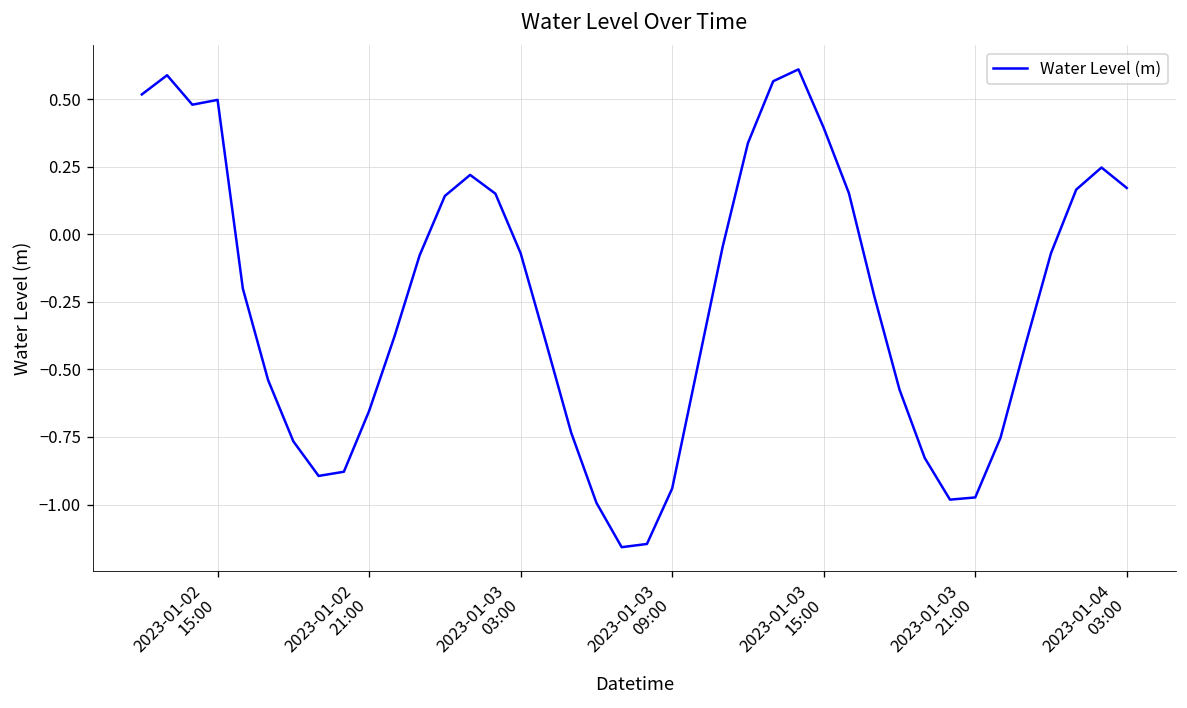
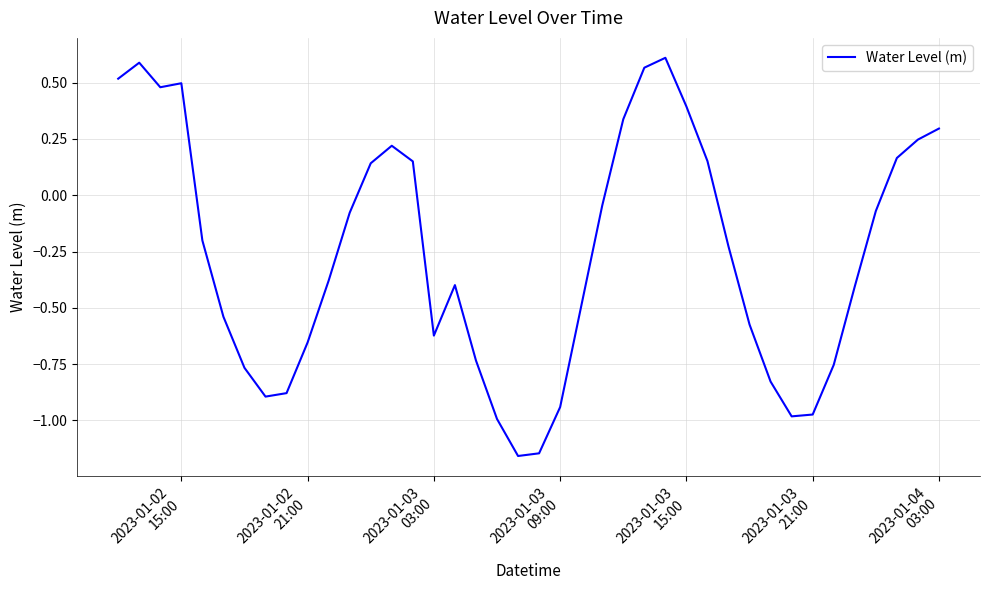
  {
    "2023-01-02 15:00": 0.50,
    "2023-01-02 21:00": -0.65,
-   "2023-01-03 03:00": -0.07,
+   "2023-01-03 03:00": -0.62,
    "2023-01-03 09:00": -0.94,
    "2023-01-03 15:00": 0.39,
    "2023-01-03 21:00": -0.97,
-   "2023-01-04 03:00": 0.17
+   "2023-01-04 03:00": 0.30
  }
